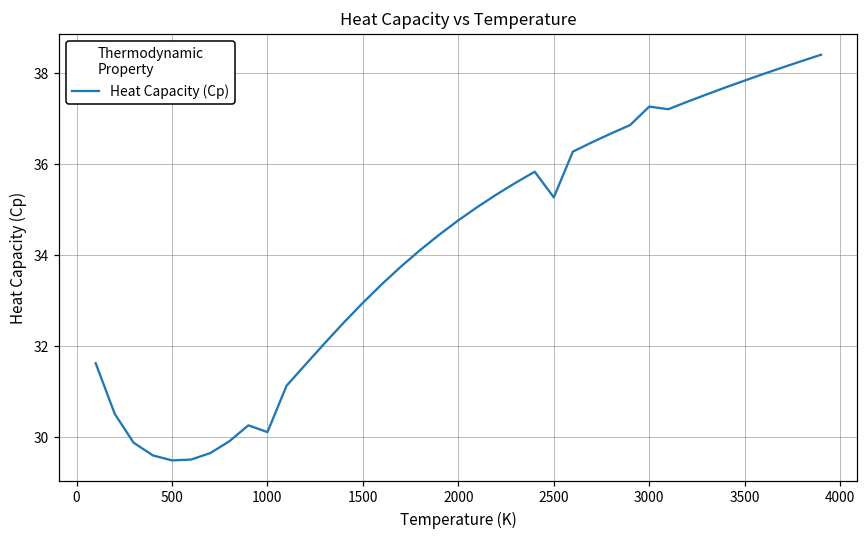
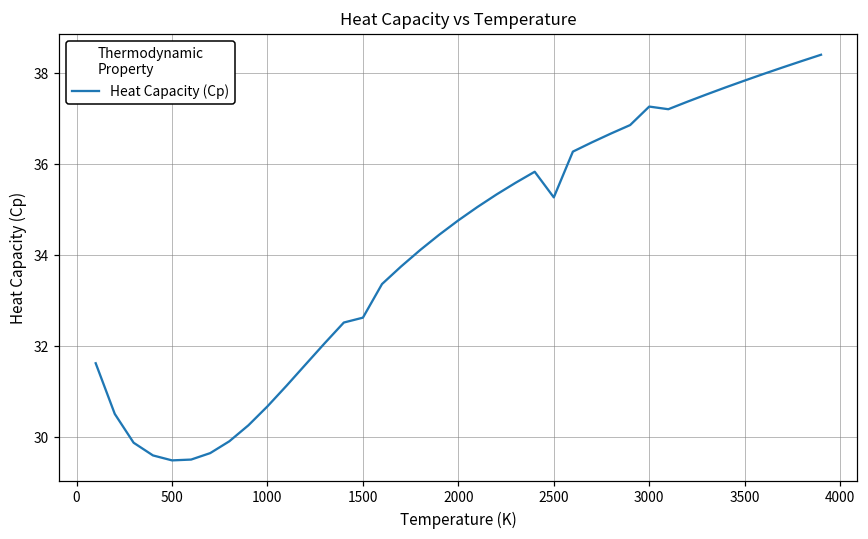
  {
    "500": 29.5,
-   "1000": 30.1,
-   "1500": 33.0,
+   "1000": 30.7,
+   "1500": 32.6,
    "2000": 34.8,
    "2500": 35.3,
    "3000": 37.3,
    "3500": 37.8
  }
